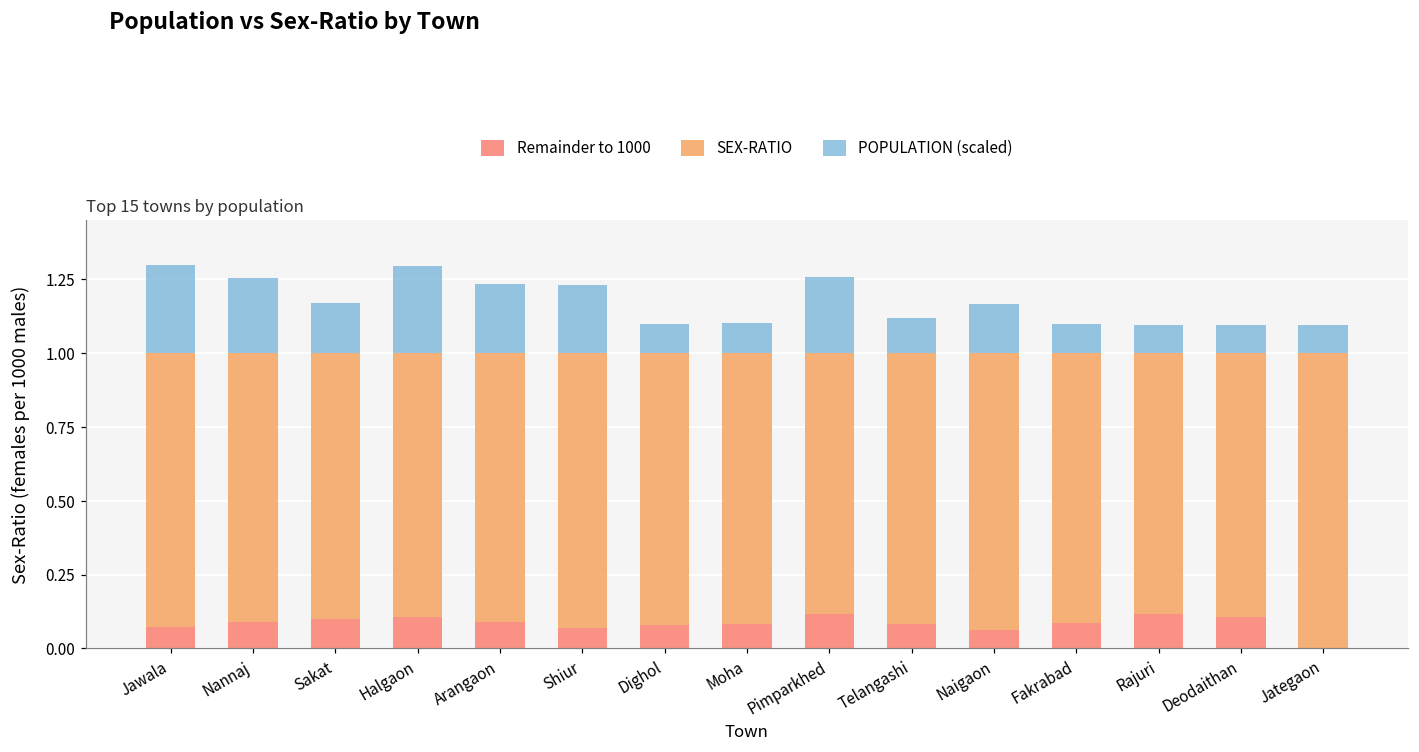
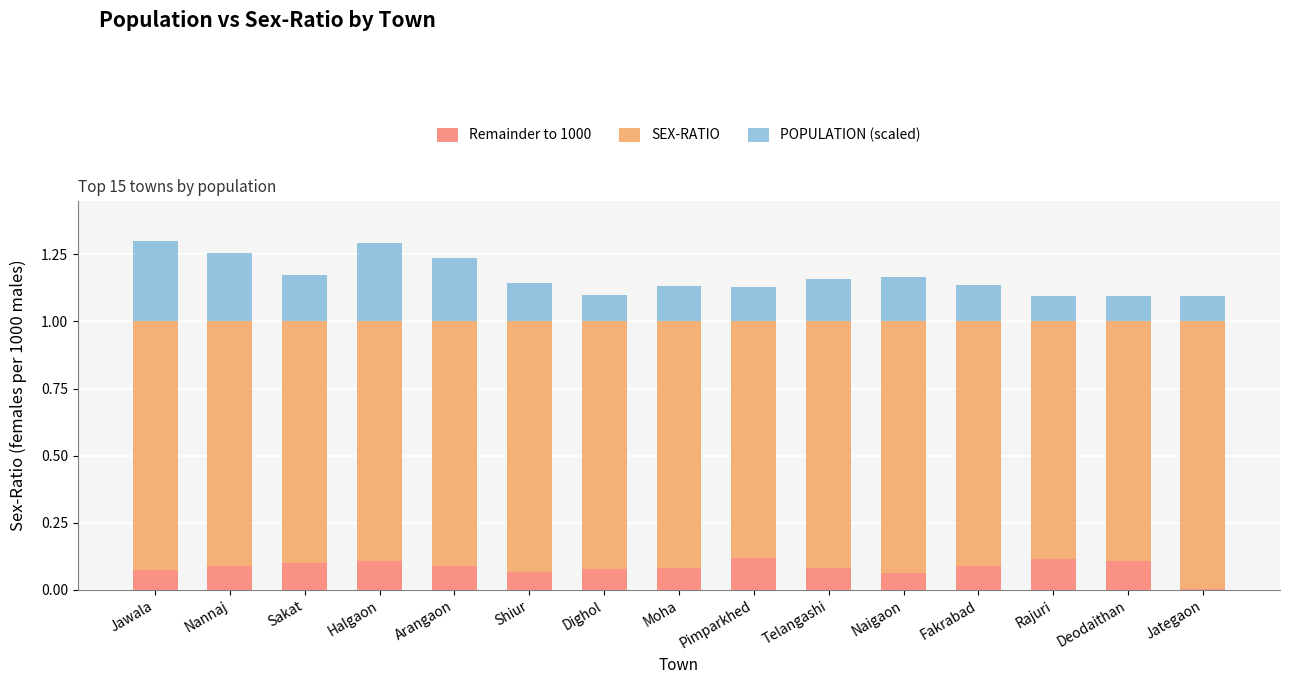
  {
    "POPULATION (scaled)": {
      "Jawala": 0.30,
      "Nannaj": 0.26,
      "Sakat": 0.17,
      "Halgaon": 0.29,
      "Arangaon": 0.24,
-     "Shiur": 0.23,
+     "Shiur": 0.14,
      "Dighol": 0.10,
-     "Moha": 0.10,
-     "Pimparkhed": 0.26,
-     "Telangashi": 0.12,
+     "Moha": 0.13,
+     "Pimparkhed": 0.13,
+     "Telangashi": 0.16,
      "Naigaon": 0.17,
-     "Fakrabad": 0.10,
+     "Fakrabad": 0.13,
      "Rajuri": 0.10,
      "Deodaithan": 0.09,
      "Jategaon": 0.09
    }
  }
